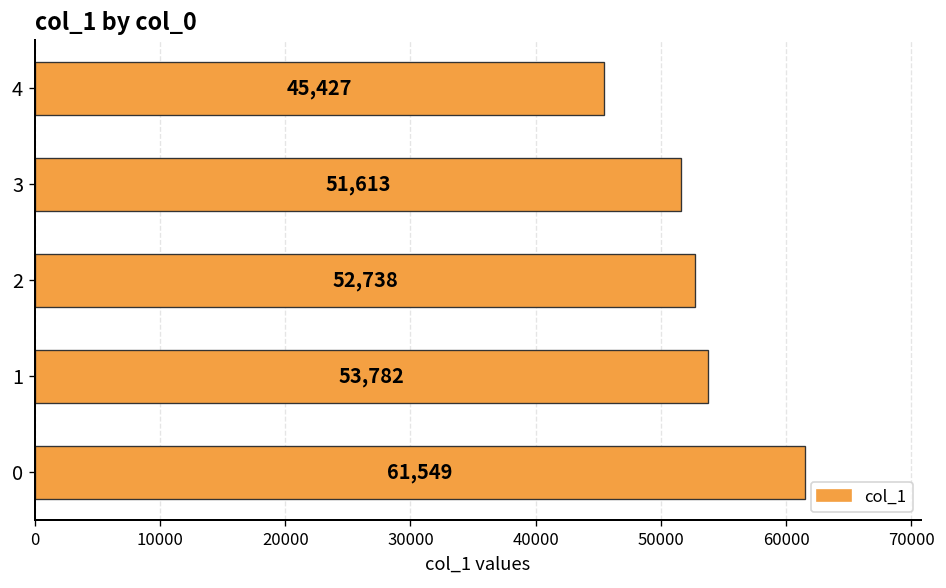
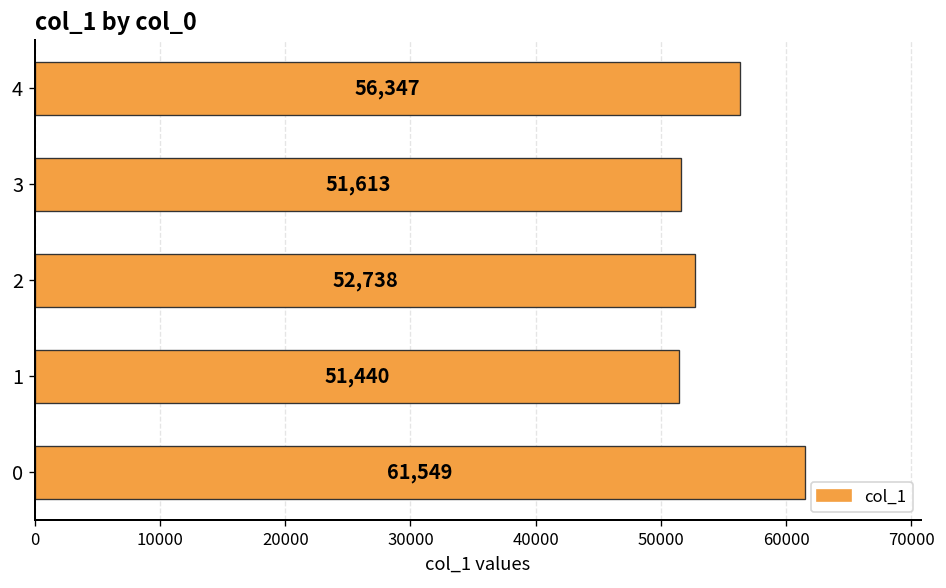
  {
-   "4": "45,427",
+   "4": "56,347",
    "3": "51,613",
    "2": "52,738",
-   "1": "53,782",
+   "1": "51,440",
    "0": "61,549"
  }
